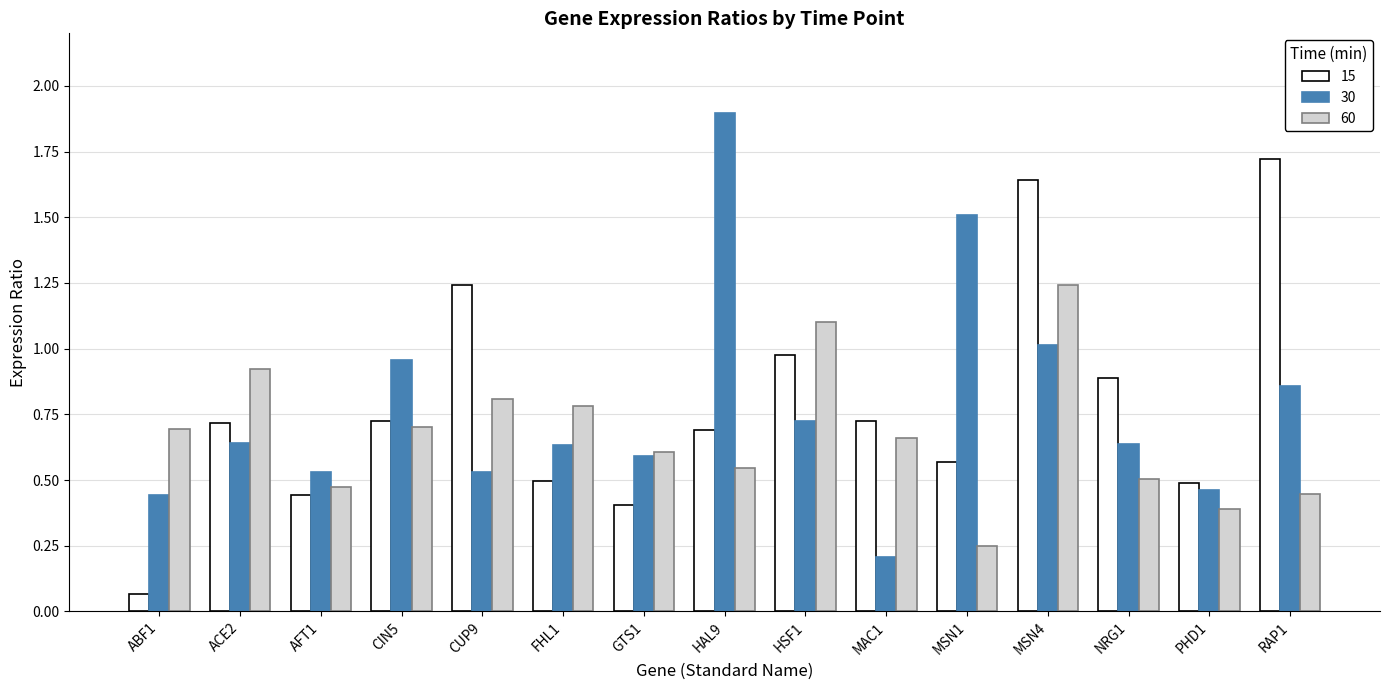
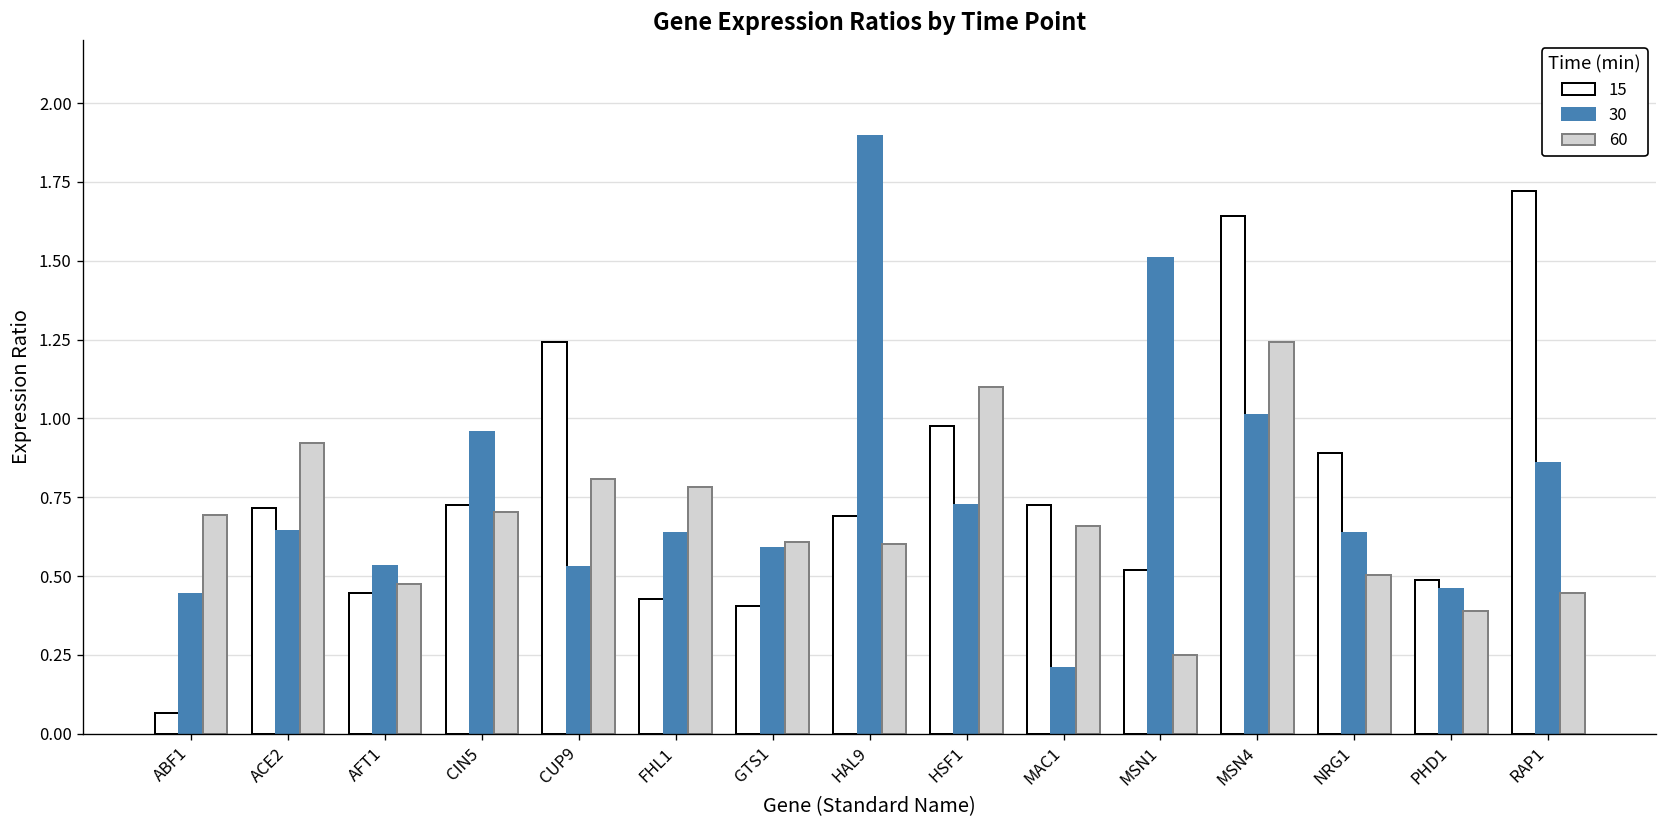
  {
    "15": {
      "ABF1": 0.06,
      "ACE2": 0.72,
      "AFT1": 0.44,
      "CIN5": 0.72,
      "CUP9": 1.24,
-     "FHL1": 0.50,
+     "FHL1": 0.43,
      "GTS1": 0.40,
      "HAL9": 0.69,
      "HSF1": 0.98,
      "MAC1": 0.73,
-     "MSN1": 0.57,
+     "MSN1": 0.52,
      "MSN4": 1.64,
      "NRG1": 0.89,
      "PHD1": 0.49,
      "RAP1": 1.72
    },
    "30": {
      "ABF1": 0.44,
      "ACE2": 0.64,
      "AFT1": 0.53,
      "CIN5": 0.96,
      "CUP9": 0.53,
      "FHL1": 0.63,
      "GTS1": 0.59,
      "HAL9": 1.90,
      "HSF1": 0.72,
      "MAC1": 0.21,
      "MSN1": 1.51,
      "MSN4": 1.01,
      "NRG1": 0.64,
      "PHD1": 0.46,
      "RAP1": 0.86
    },
    "60": {
      "ABF1": 0.69,
      "ACE2": 0.92,
      "AFT1": 0.47,
      "CIN5": 0.70,
      "CUP9": 0.81,
      "FHL1": 0.78,
      "GTS1": 0.61,
-     "HAL9": 0.55,
+     "HAL9": 0.60,
      "HSF1": 1.10,
      "MAC1": 0.66,
      "MSN1": 0.25,
      "MSN4": 1.24,
      "NRG1": 0.50,
      "PHD1": 0.39,
      "RAP1": 0.45
    }
  }
